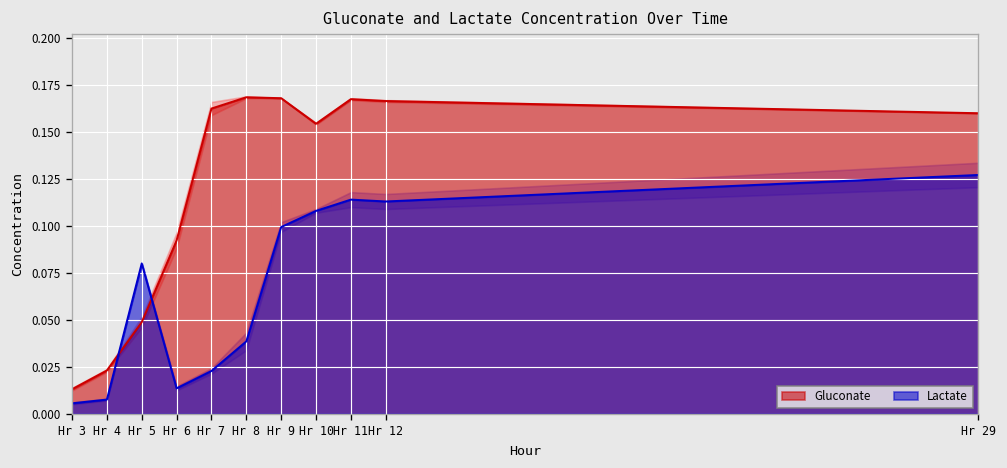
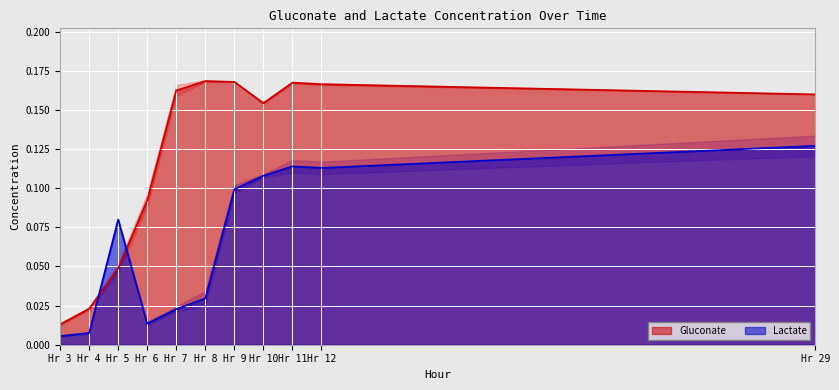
  {
    "Gluconate": {
      "Hr 5": 0.049,
      "Hr 6": 0.092,
      "Hr 7": 0.163
    },
    "Lactate": {
-     "Hr 8": 0.039,
+     "Hr 8": 0.030,
      "Hr 9": 0.099,
      "Hr 11": 0.114,
      "Hr 12": 0.113,
      "Hr 29": 0.127
    }
  }
